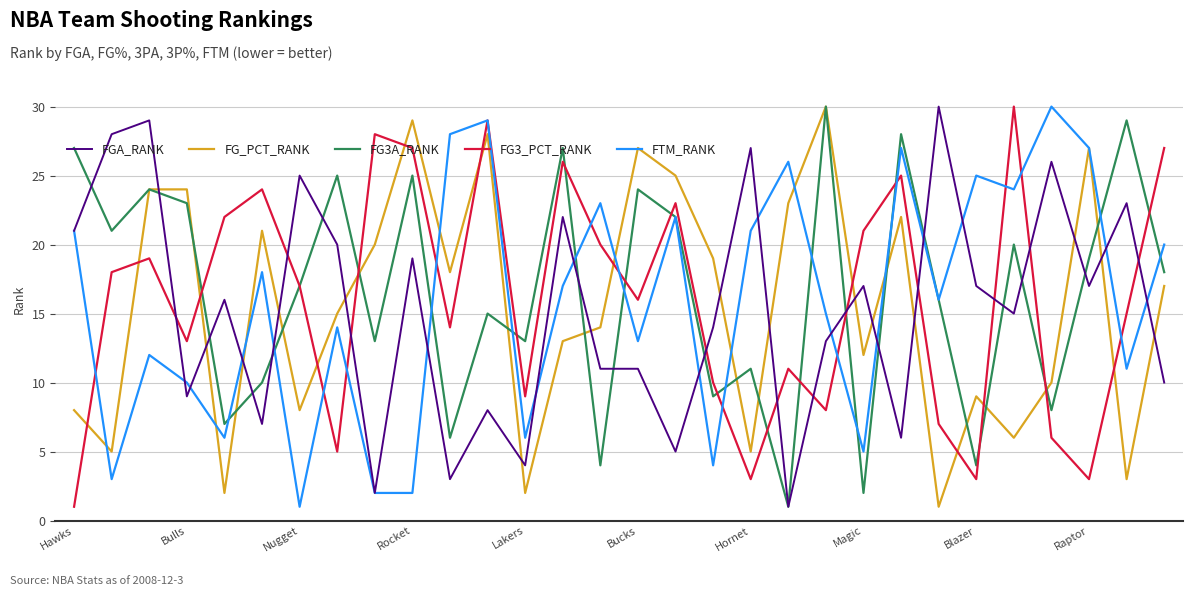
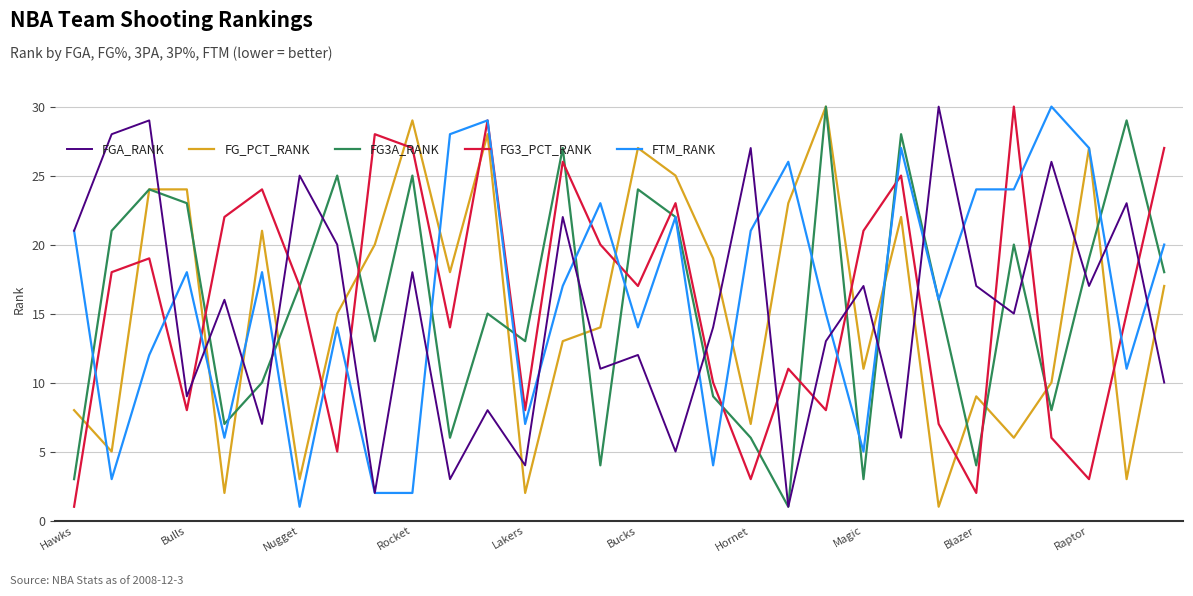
  {
    "FGA_RANK": {
      "Bulls": 9,
      "Nugget": 25,
-     "Rocket": 19,
+     "Rocket": 18,
      "Lakers": 4,
-     "Bucks": 11,
+     "Bucks": 12,
      "Hornet": 27,
      "Magic": 17,
      "Blazer": 17,
      "Raptor": 17
    },
    "FG_PCT_RANK": {
      "Hawks": 8,
      "Bulls": 24,
-     "Nugget": 8,
+     "Nugget": 3,
      "Rocket": 29,
      "Lakers": 2,
      "Bucks": 27,
-     "Hornet": 5,
-     "Magic": 12,
+     "Hornet": 7,
+     "Magic": 11,
      "Blazer": 9
    },
    "FG3A_RANK": {
-     "Hawks": 27,
+     "Hawks": 3,
      "Bulls": 23,
      "Rocket": 25,
      "Lakers": 13,
      "Bucks": 24,
-     "Hornet": 11,
-     "Magic": 2,
+     "Hornet": 6,
+     "Magic": 3,
      "Blazer": 4,
      "Raptor": 19
    },
    "FG3_PCT_RANK": {
      "Hawks": 1,
-     "Bulls": 13,
+     "Bulls": 8,
      "Rocket": 27,
-     "Lakers": 9,
-     "Bucks": 16,
+     "Lakers": 8,
+     "Bucks": 17,
      "Hornet": 3,
      "Magic": 21,
-     "Blazer": 3,
+     "Blazer": 2,
      "Raptor": 3
    },
    "FTM_RANK": {
-     "Bulls": 10,
+     "Bulls": 18,
      "Nugget": 1,
      "Rocket": 2,
-     "Lakers": 6,
-     "Bucks": 13,
+     "Lakers": 7,
+     "Bucks": 14,
      "Hornet": 21,
      "Magic": 5,
-     "Blazer": 25
+     "Blazer": 24
    }
  }
